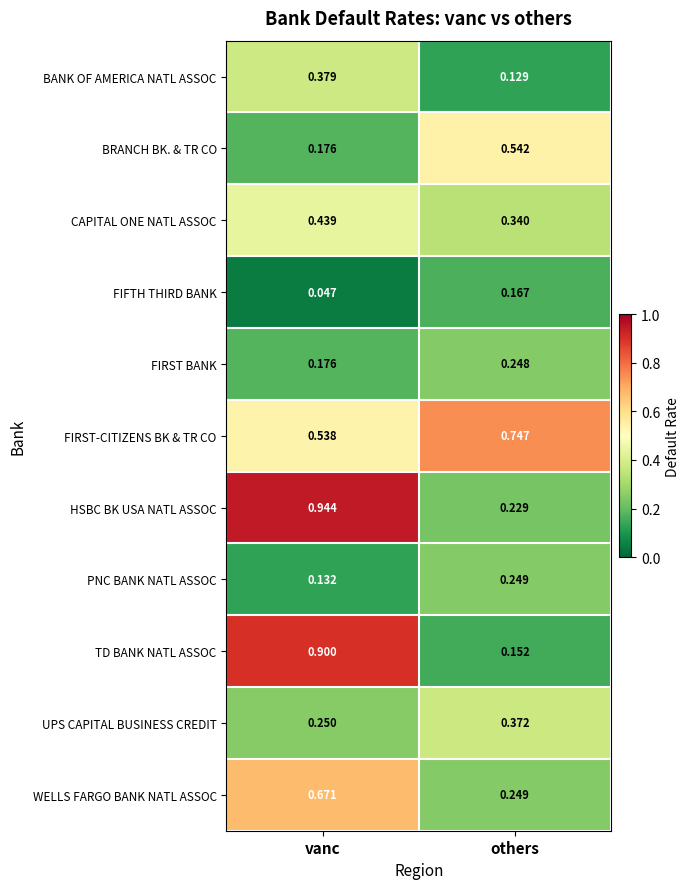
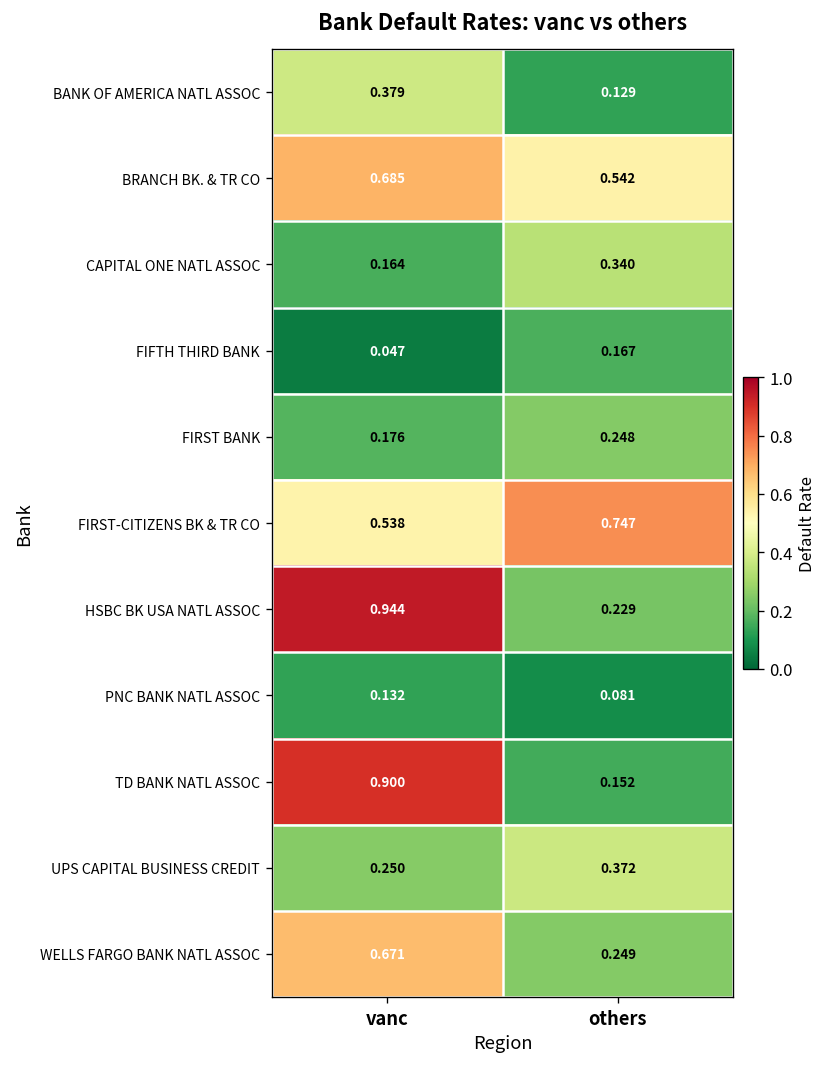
  {
    "BANK OF AMERICA NATL ASSOC": {
      "vanc": 0.379,
      "others": 0.129
    },
    "BRANCH BK. & TR CO": {
-     "vanc": 0.176,
+     "vanc": 0.685,
      "others": 0.542
    },
    "CAPITAL ONE NATL ASSOC": {
-     "vanc": 0.439,
+     "vanc": 0.164,
      "others": 0.340
    },
    "FIFTH THIRD BANK": {
      "vanc": 0.047,
      "others": 0.167
    },
    "FIRST BANK": {
      "vanc": 0.176,
      "others": 0.248
    },
    "FIRST-CITIZENS BK & TR CO": {
      "vanc": 0.538,
      "others": 0.747
    },
    "HSBC BK USA NATL ASSOC": {
      "vanc": 0.944,
      "others": 0.229
    },
    "PNC BANK NATL ASSOC": {
      "vanc": 0.132,
-     "others": 0.249
+     "others": 0.081
    },
    "TD BANK NATL ASSOC": {
      "vanc": 0.900,
      "others": 0.152
    },
    "UPS CAPITAL BUSINESS CREDIT": {
      "vanc": 0.250,
      "others": 0.372
    },
    "WELLS FARGO BANK NATL ASSOC": {
      "vanc": 0.671,
      "others": 0.249
    }
  }
